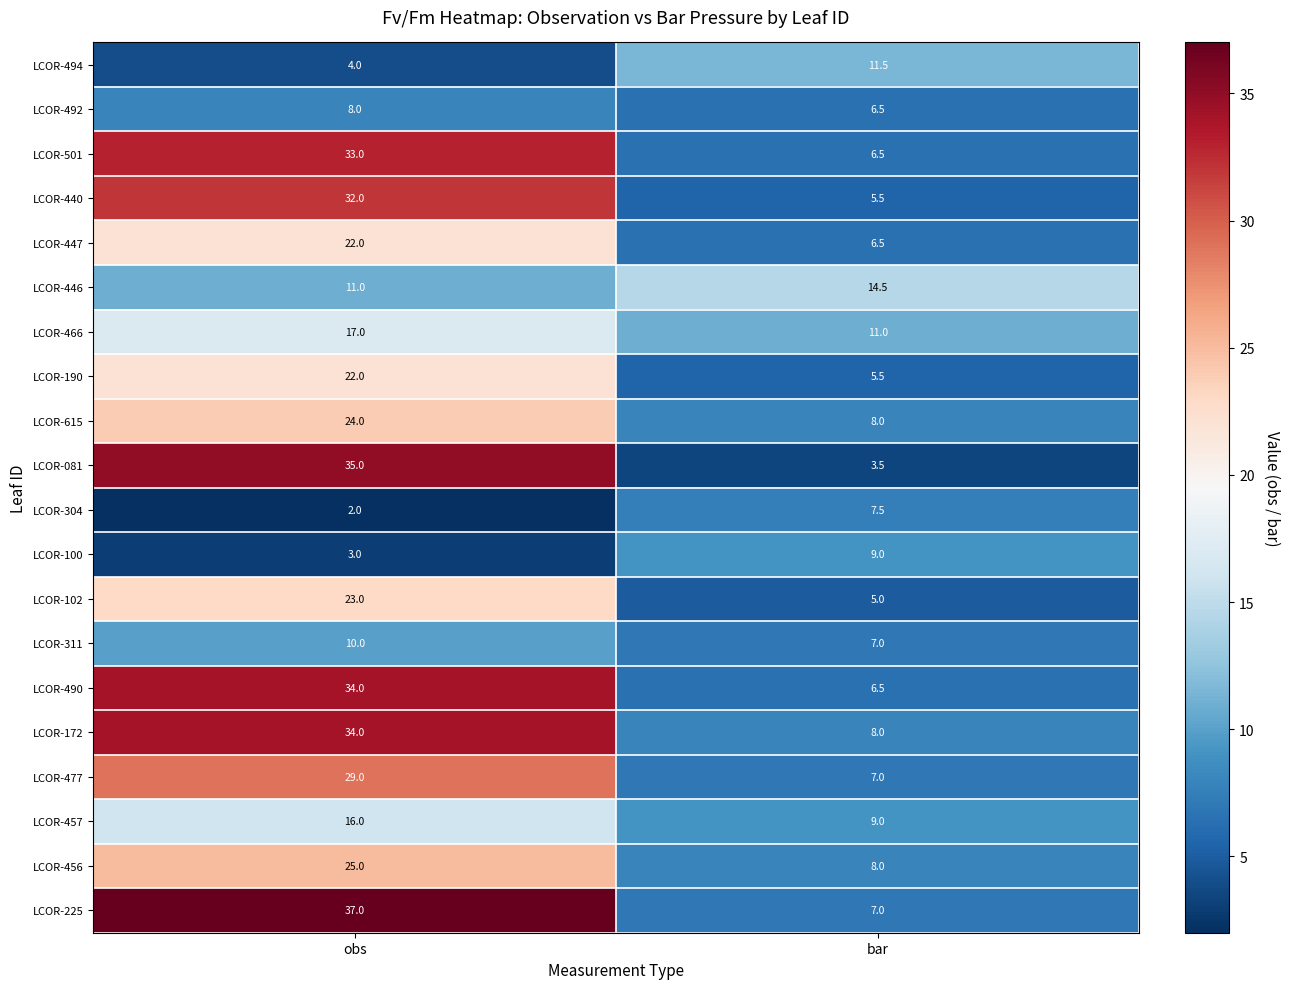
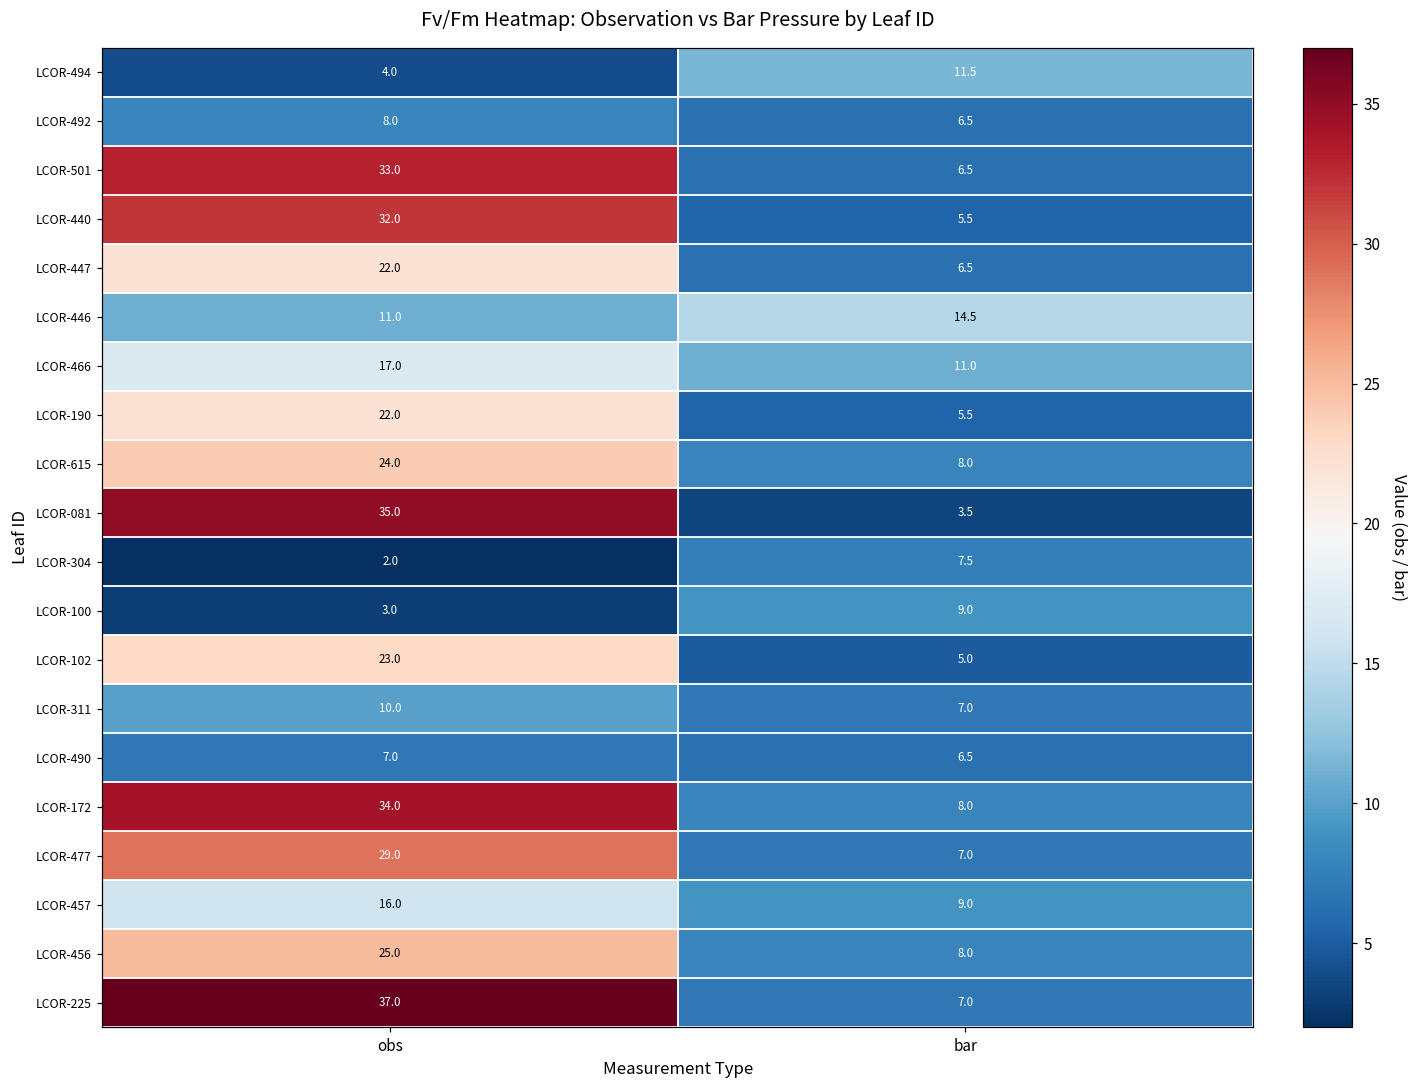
  {
    "LCOR-494": {
      "obs": 4.0,
      "bar": 11.5
    },
    "LCOR-492": {
      "obs": 8.0,
      "bar": 6.5
    },
    "LCOR-501": {
      "obs": 33.0,
      "bar": 6.5
    },
    "LCOR-440": {
      "obs": 32.0,
      "bar": 5.5
    },
    "LCOR-447": {
      "obs": 22.0,
      "bar": 6.5
    },
    "LCOR-446": {
      "obs": 11.0,
      "bar": 14.5
    },
    "LCOR-466": {
      "obs": 17.0,
      "bar": 11.0
    },
    "LCOR-190": {
      "obs": 22.0,
      "bar": 5.5
    },
    "LCOR-615": {
      "obs": 24.0,
      "bar": 8.0
    },
    "LCOR-081": {
      "obs": 35.0,
      "bar": 3.5
    },
    "LCOR-304": {
      "obs": 2.0,
      "bar": 7.5
    },
    "LCOR-100": {
      "obs": 3.0,
      "bar": 9.0
    },
    "LCOR-102": {
      "obs": 23.0,
      "bar": 5.0
    },
    "LCOR-311": {
      "obs": 10.0,
      "bar": 7.0
    },
    "LCOR-490": {
-     "obs": 34.0,
+     "obs": 7.0,
      "bar": 6.5
    },
    "LCOR-172": {
      "obs": 34.0,
      "bar": 8.0
    },
    "LCOR-477": {
      "obs": 29.0,
      "bar": 7.0
    },
    "LCOR-457": {
      "obs": 16.0,
      "bar": 9.0
    },
    "LCOR-456": {
      "obs": 25.0,
      "bar": 8.0
    },
    "LCOR-225": {
      "obs": 37.0,
      "bar": 7.0
    }
  }
